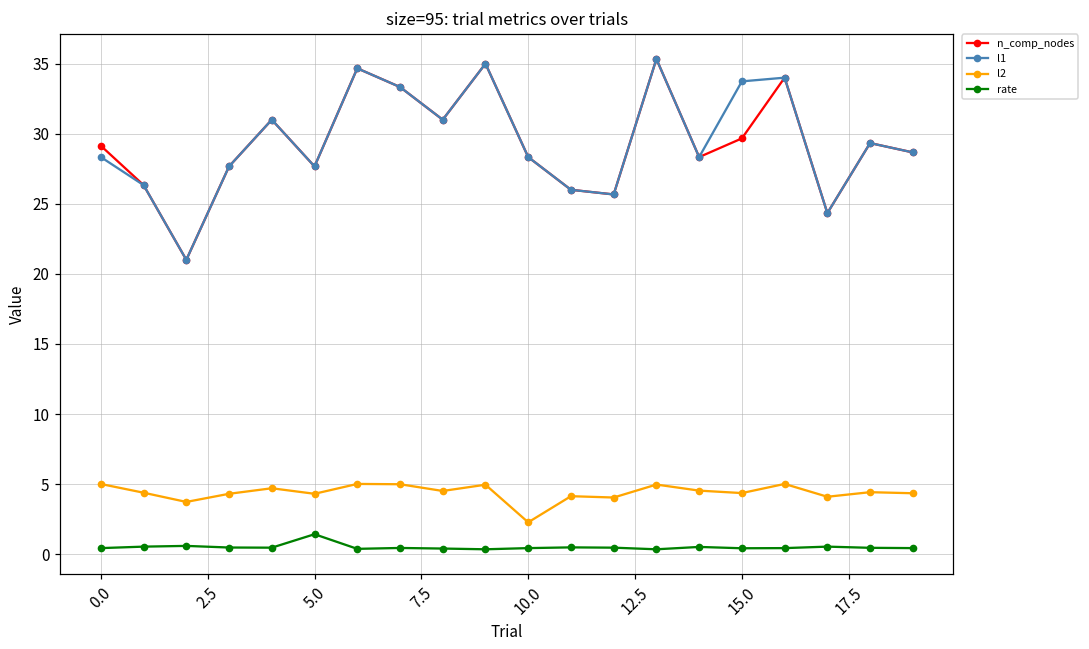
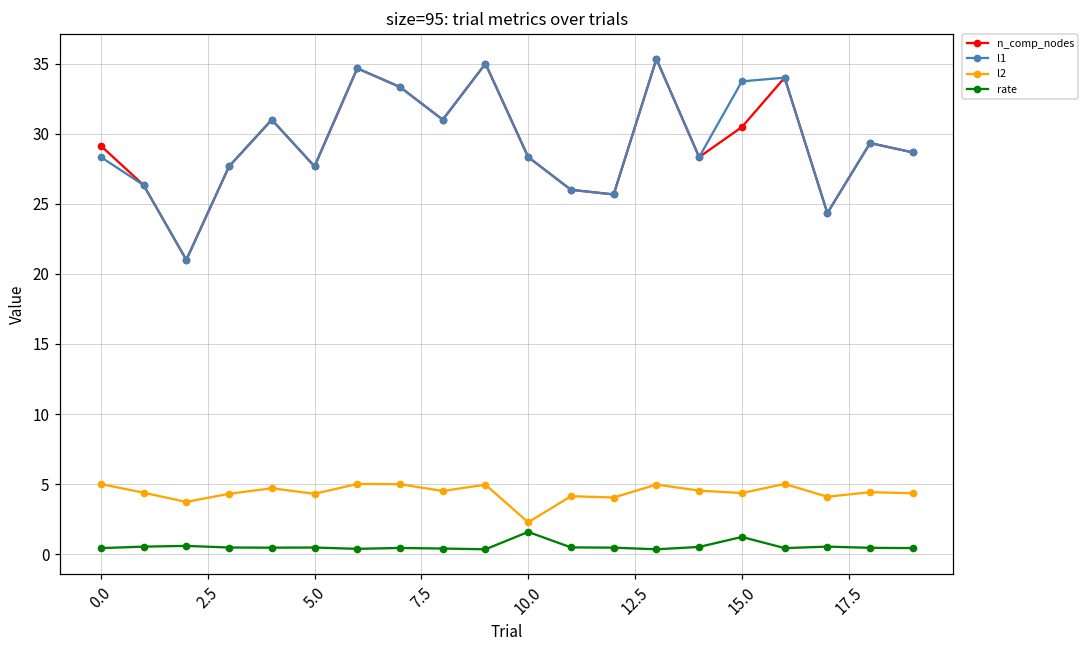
  {
    "n_comp_nodes": {
      "0.0": 29.1,
-     "15.0": 29.7
+     "15.0": 30.5
    },
    "l1": {
      "0.0": 28.3,
      "15.0": 33.7
    },
    "l2": {
      "0.0": 5.0,
      "5.0": 4.3,
      "10.0": 2.3,
      "15.0": 4.4
    },
    "rate": {
      "0.0": 0.4,
-     "5.0": 1.4,
-     "10.0": 0.4,
-     "15.0": 0.4
+     "5.0": 0.5,
+     "10.0": 1.6,
+     "15.0": 1.2
    }
  }
